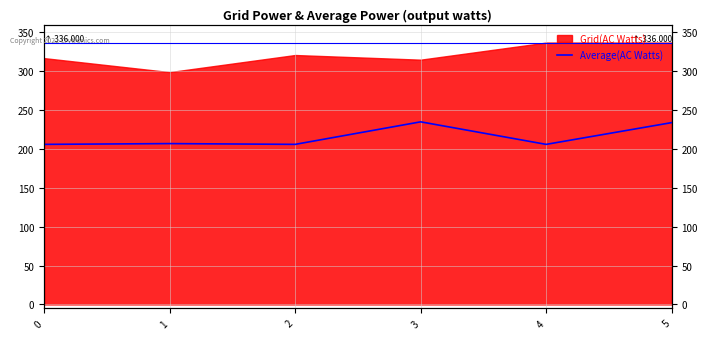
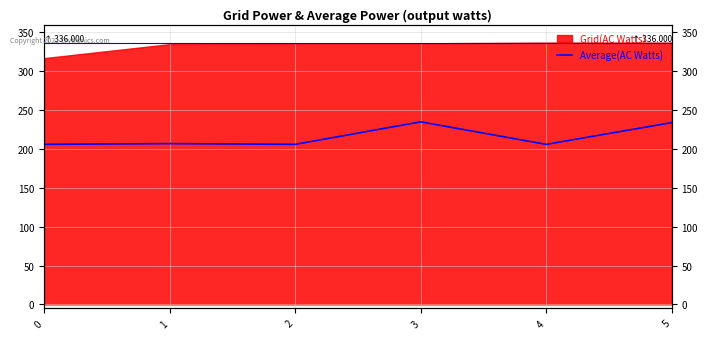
  {
    "Average(AC Watts)": {
      "0": 210,
      "1": 210,
      "2": 210,
      "3": 240,
      "4": 210,
      "5": 230
    },
    "Grid(AC Watts)": {
-     "1": 300,
-     "2": 320,
-     "3": 320,
+     "1": 340,
+     "2": 340,
+     "3": 340,
      "4": 340
    }
  }
